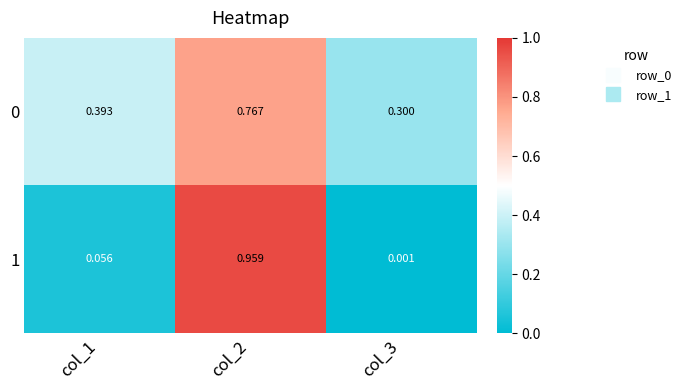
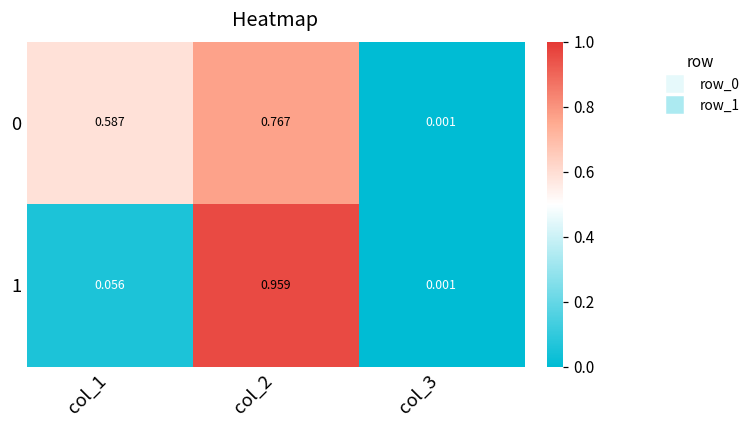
  {
    "0": {
-     "col_1": 0.393,
+     "col_1": 0.587,
      "col_2": 0.767,
-     "col_3": 0.300
+     "col_3": 0.001
    },
    "1": {
      "col_1": 0.056,
      "col_2": 0.959,
      "col_3": 0.001
    }
  }
